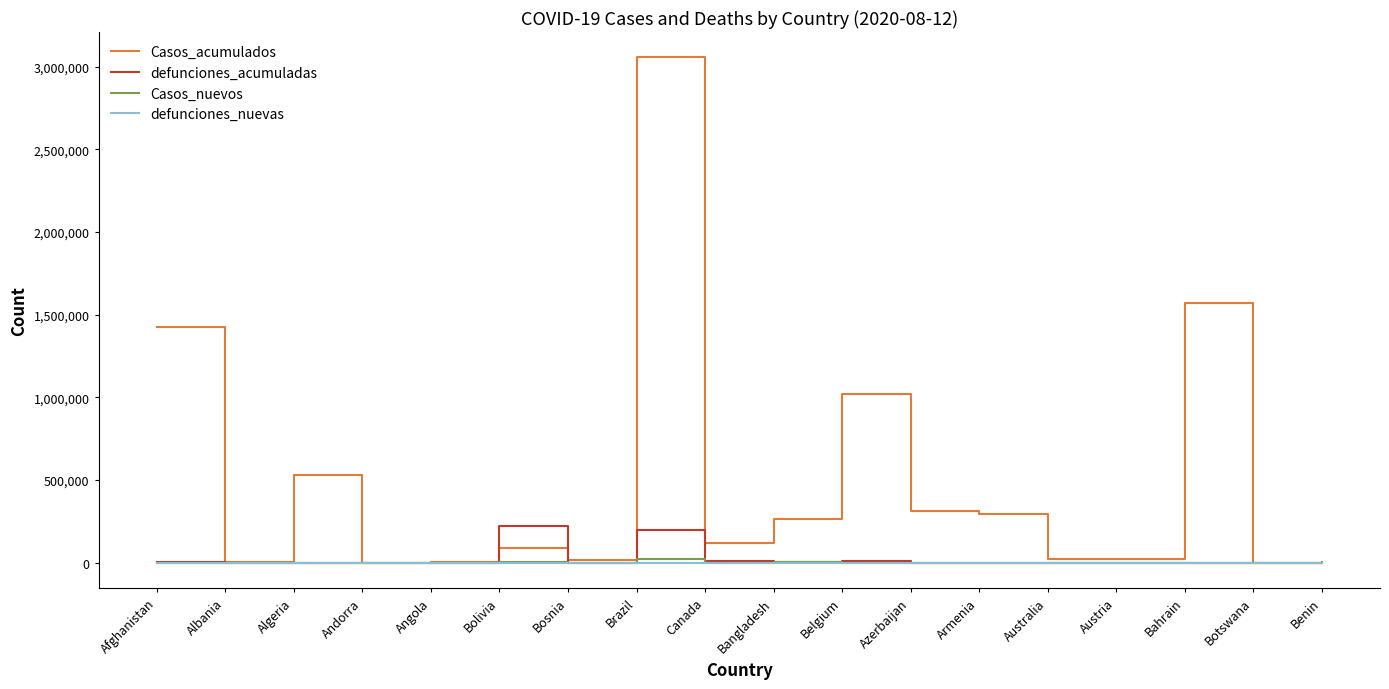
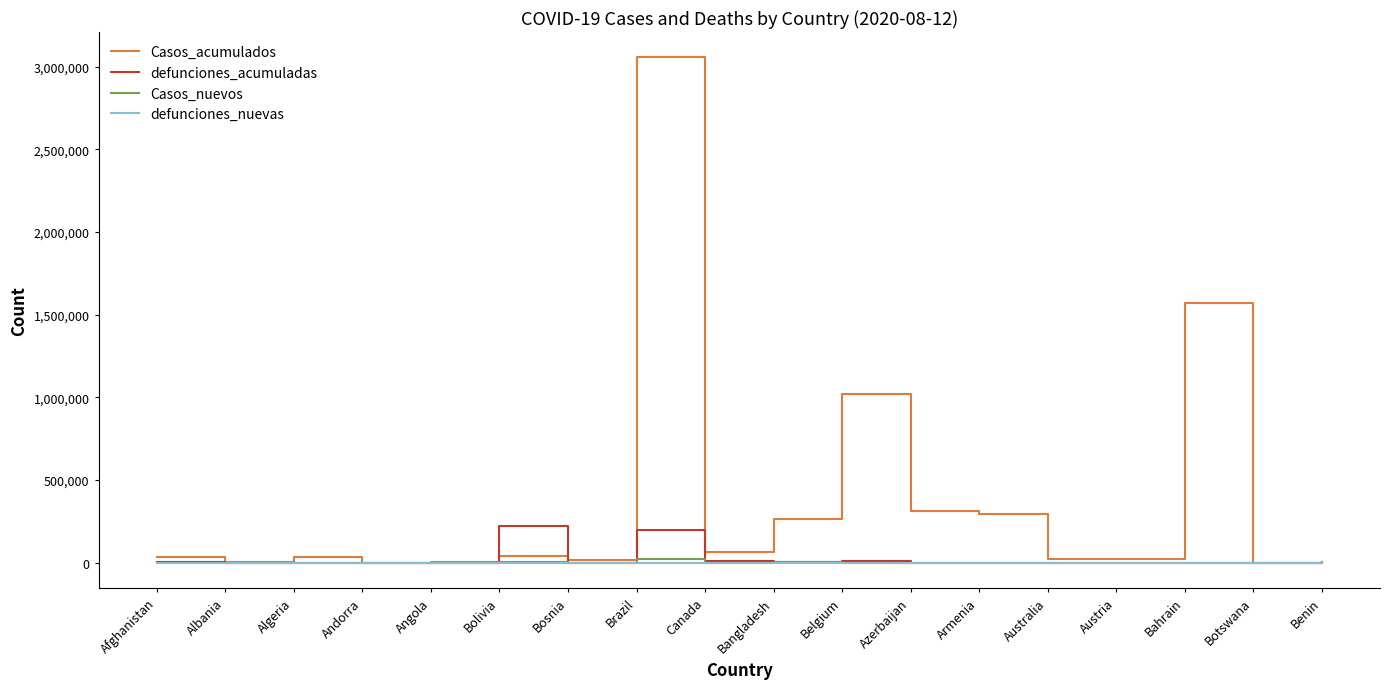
  {
    "Casos_acumulados": {
-     "Afghanistan": "1,430,000",
-     "Algeria": "530,000",
-     "Bolivia": "90,000",
+     "Afghanistan": "40,000",
+     "Algeria": "40,000",
+     "Bolivia": "40,000",
      "Brazil": "3,060,000",
-     "Canada": "120,000",
+     "Canada": "70,000",
      "Bangladesh": "260,000",
      "Belgium": "1,020,000",
      "Azerbaijan": "310,000",
      "Armenia": "290,000",
      "Australia": "20,000",
      "Austria": "20,000",
      "Bahrain": "1,570,000"
    },
    "defunciones_acumuladas": {
      "Bolivia": "220,000",
      "Brazil": "200,000"
    },
    "Casos_nuevos": {
      "Brazil": "20,000"
    },
    "defunciones_nuevas": {
      "Brazil": "0"
    }
  }
